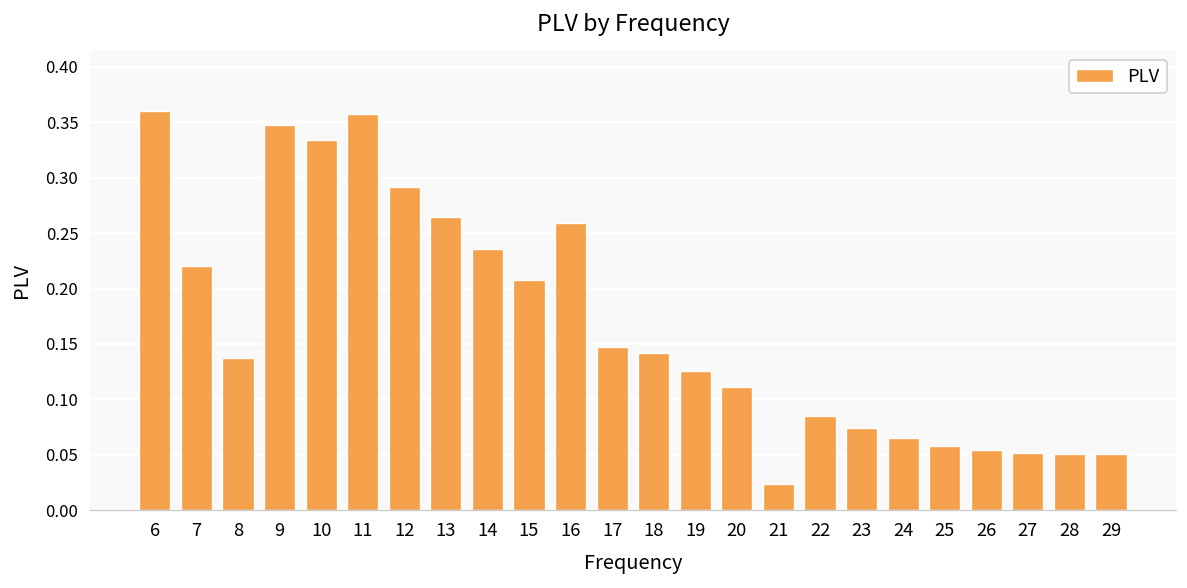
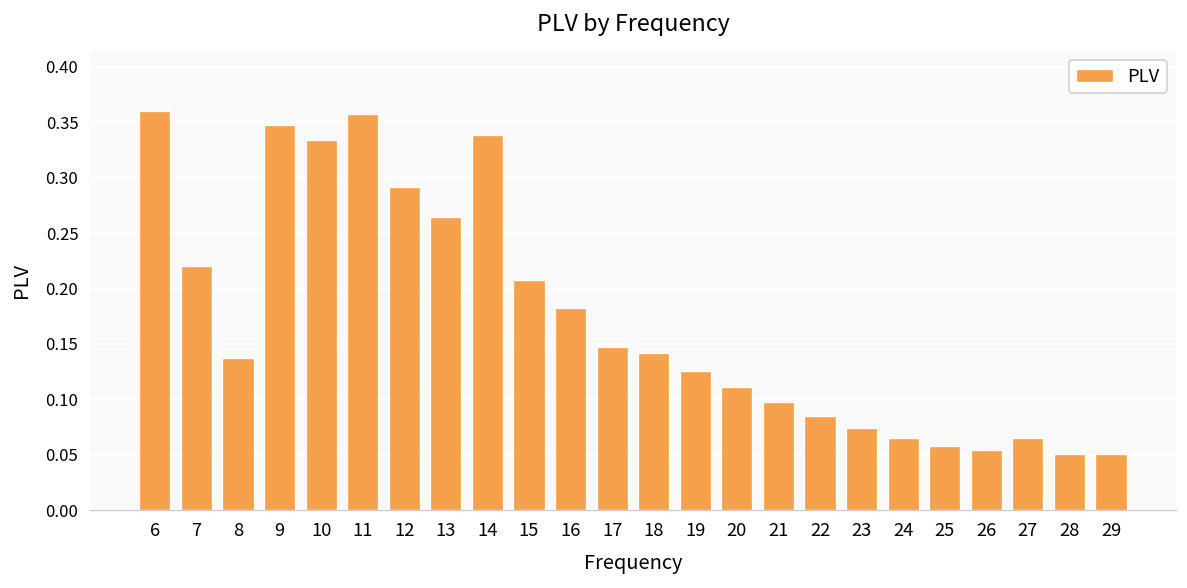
  {
    "6": 0.36,
    "7": 0.22,
    "8": 0.14,
    "9": 0.35,
    "10": 0.33,
    "11": 0.36,
    "12": 0.29,
    "13": 0.26,
-   "14": 0.24,
+   "14": 0.34,
    "15": 0.21,
-   "16": 0.26,
+   "16": 0.18,
    "17": 0.15,
    "18": 0.14,
    "19": 0.13,
    "20": 0.11,
-   "21": 0.02,
+   "21": 0.10,
    "22": 0.09,
    "23": 0.07,
    "24": 0.07,
    "25": 0.06,
    "26": 0.05,
-   "27": 0.05,
+   "27": 0.07,
    "28": 0.05,
    "29": 0.05
  }
